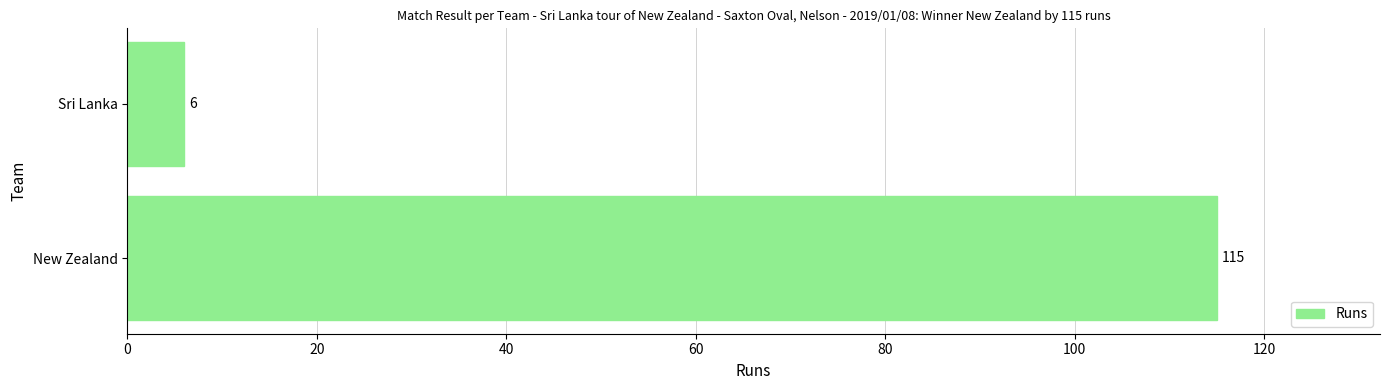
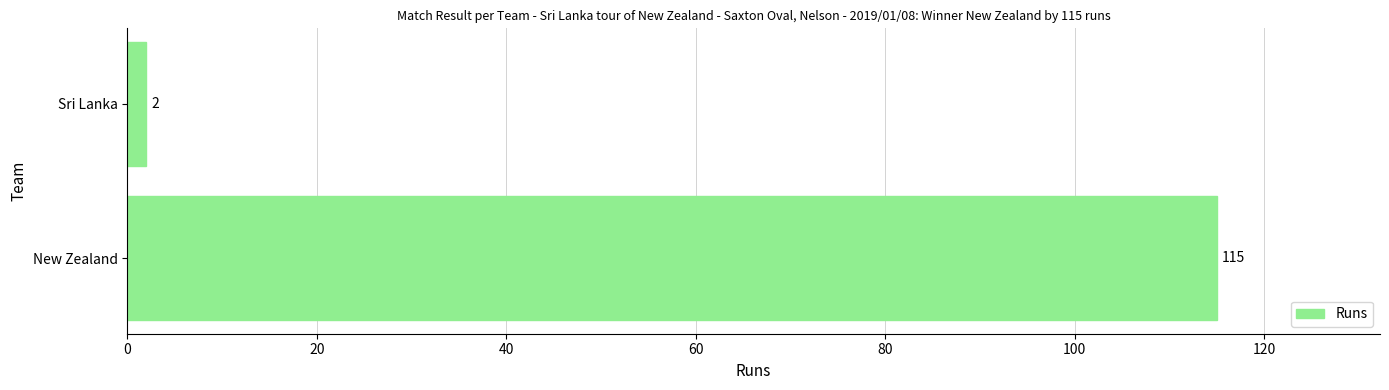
  {
-   "Sri Lanka": 6,
+   "Sri Lanka": 2,
    "New Zealand": 115
  }
